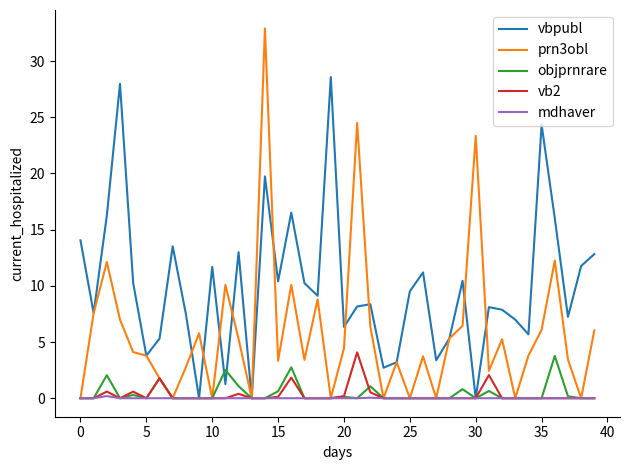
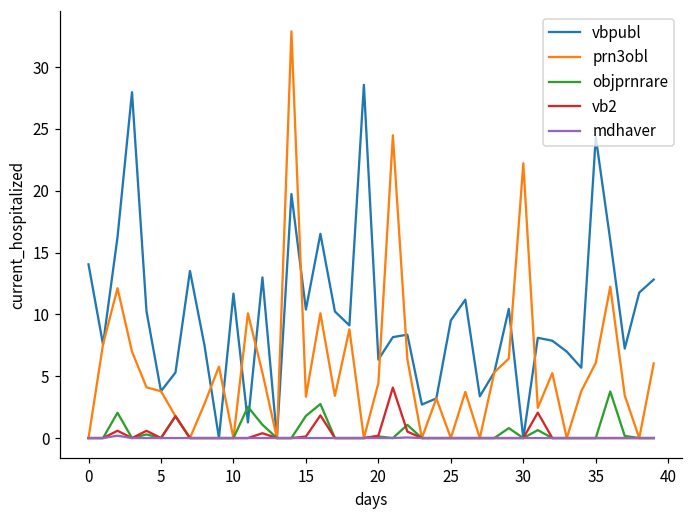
  {
    "vbpubl": {
      "0": 14.0,
      "10": 11.7,
      "15": 10.4,
      "20": 6.3,
      "25": 9.5
    },
    "prn3obl": {
      "15": 3.3,
      "20": 4.4,
-     "30": 23.3,
+     "30": 22.2,
      "35": 6.1
    },
    "objprnrare": {
-     "15": 0.6
+     "15": 1.8
    }
  }
